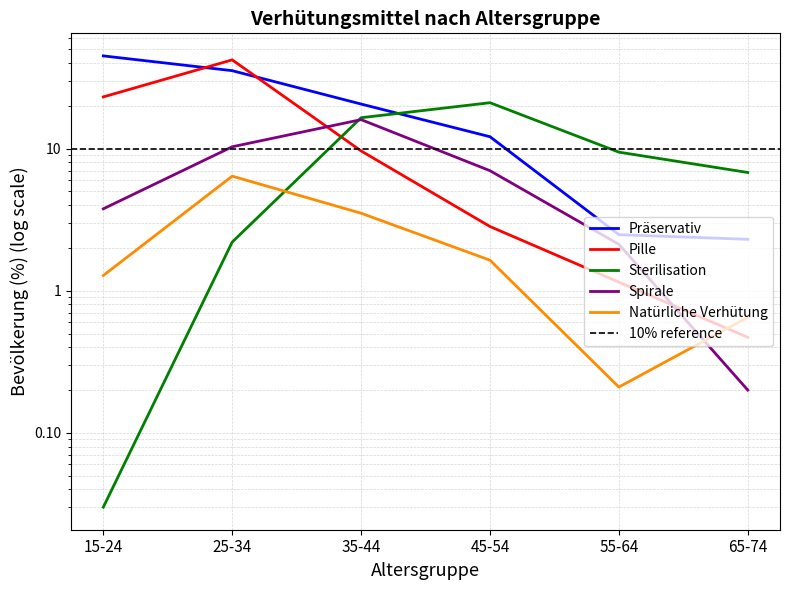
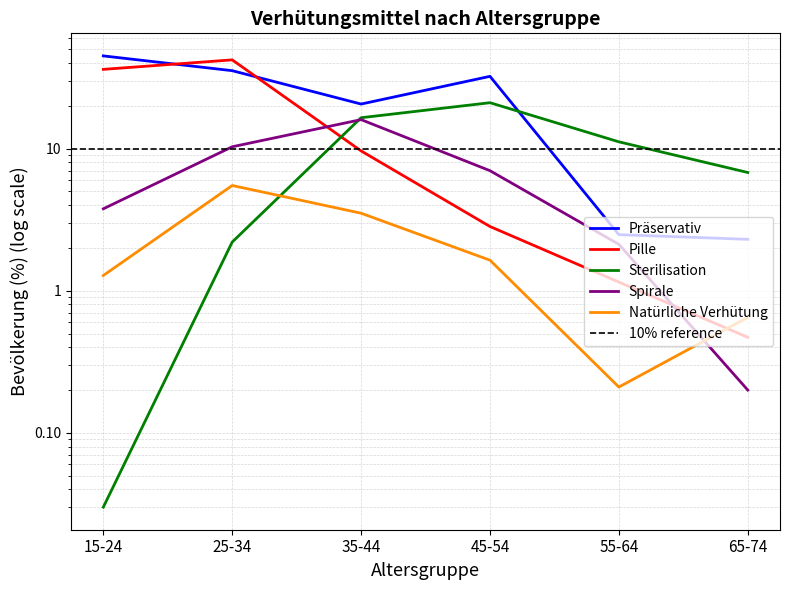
  {
    "Präservativ": {
      "15-24": 45,
      "25-34": 35,
      "35-44": 21,
-     "45-54": 12
+     "45-54": 32
    },
    "Pille": {
-     "15-24": 23,
+     "15-24": 36,
      "25-34": 42,
      "35-44": 10,
      "45-54": 2.8
    },
    "Sterilisation": {
      "15-24": 0.030,
      "25-34": 2.2,
      "45-54": 21,
-     "55-64": 9,
+     "55-64": 11,
      "65-74": 7
    },
    "Spirale": {
      "15-24": 3.8,
      "25-34": 10,
      "45-54": 7,
      "65-74": 0.2
    },
    "Natürliche Verhütung": {
      "15-24": 1.3,
-     "25-34": 6,
+     "25-34": 5.5,
      "35-44": 3.5,
      "45-54": 1.6,
      "55-64": 0.21
    }
  }
